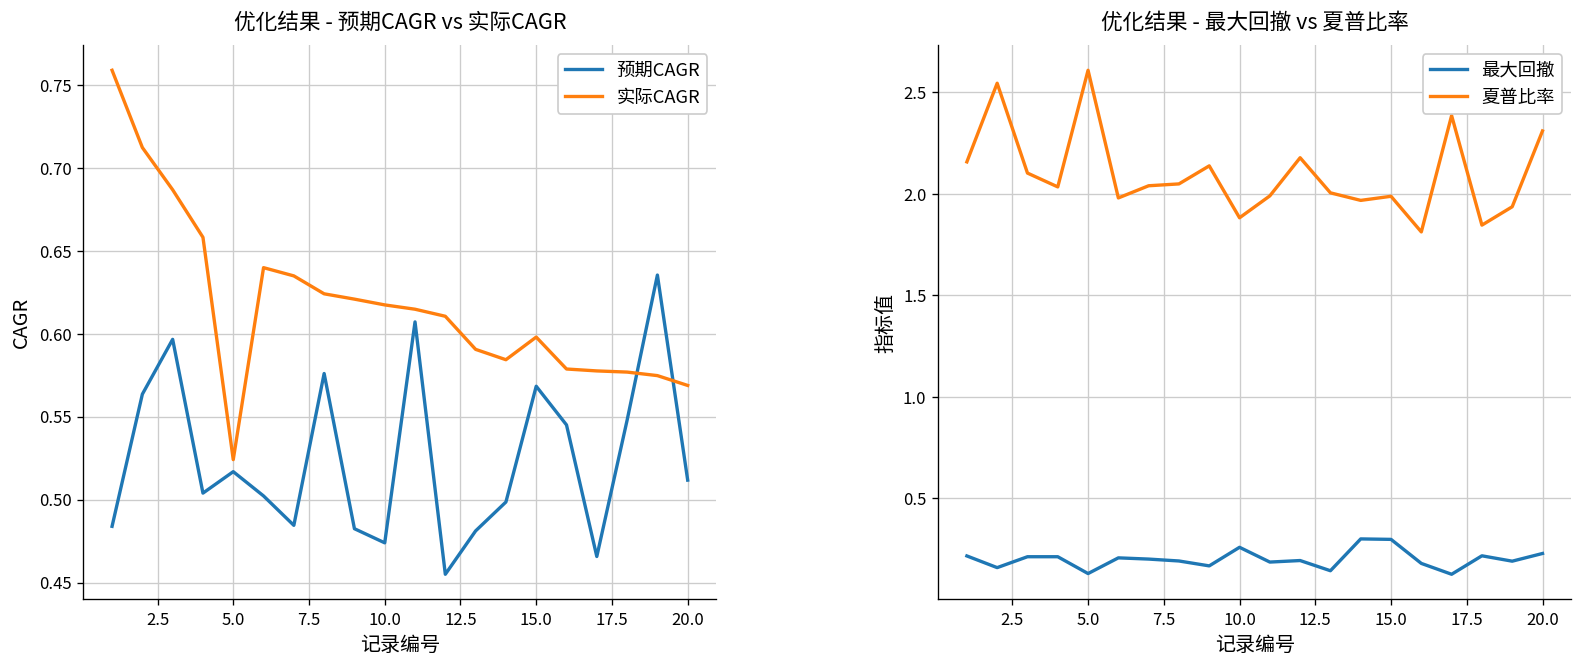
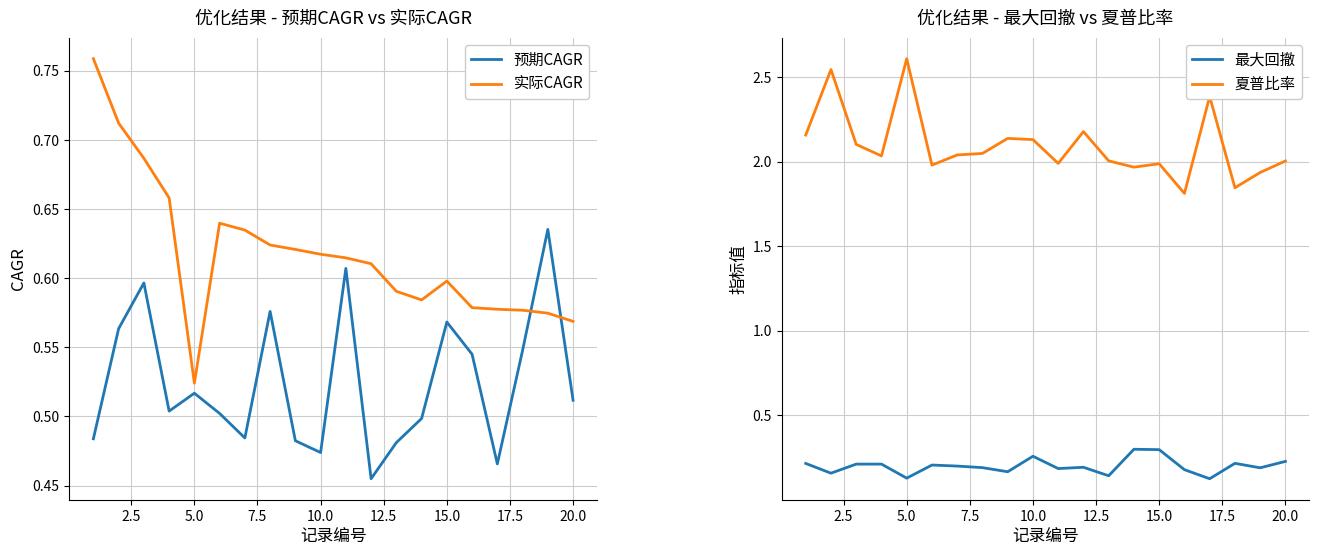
  {
    "优化结果 - 预期CAGR vs 实际CAGR": {
      "预期CAGR": {
        "5.0": 0.517,
        "10.0": 0.474,
        "15.0": 0.568,
        "20.0": 0.512
      },
      "实际CAGR": {
        "5.0": 0.524,
        "10.0": 0.617,
        "15.0": 0.598,
        "20.0": 0.569
      }
    },
    "优化结果 - 最大回撤 vs 夏普比率": {
      "最大回撤": {
        "5.0": 0.13,
        "10.0": 0.26,
        "15.0": 0.30,
        "20.0": 0.23
      },
      "夏普比率": {
        "5.0": 2.61,
-       "10.0": 1.88,
+       "10.0": 2.13,
        "15.0": 1.99,
-       "20.0": 2.31
+       "20.0": 2.00
      }
    }
  }
